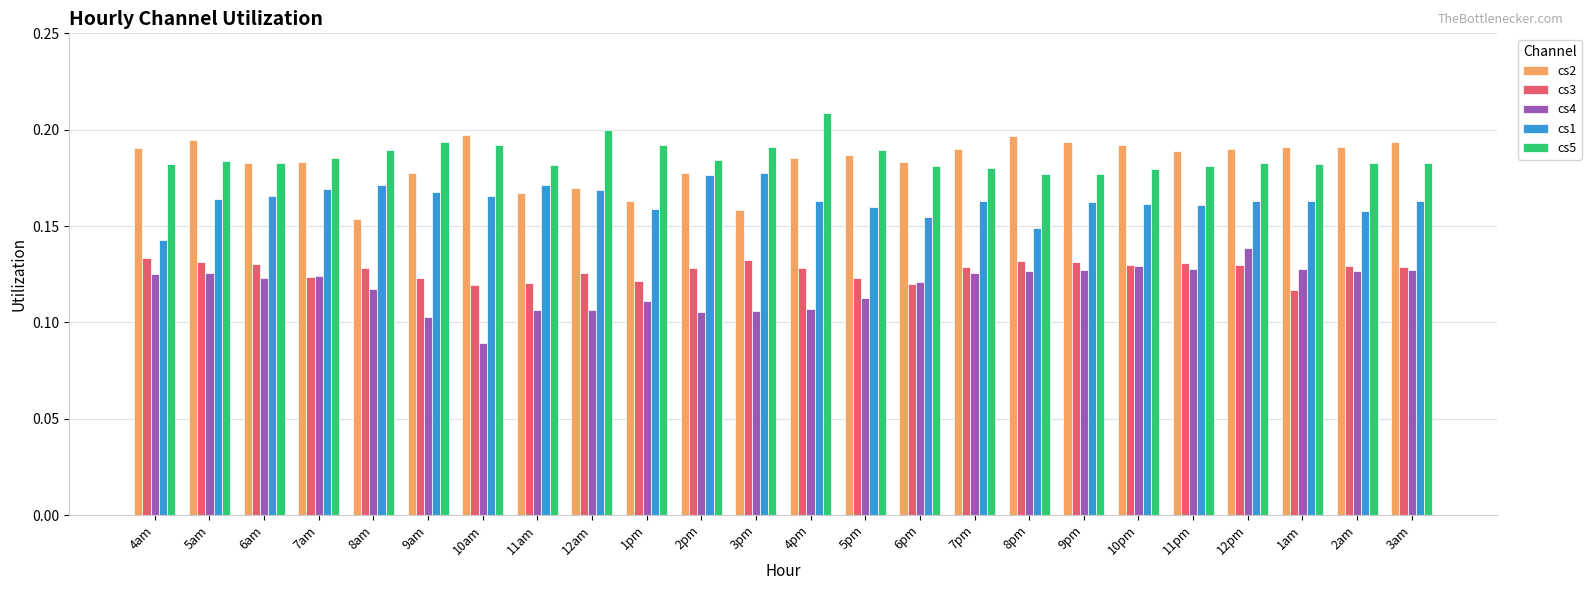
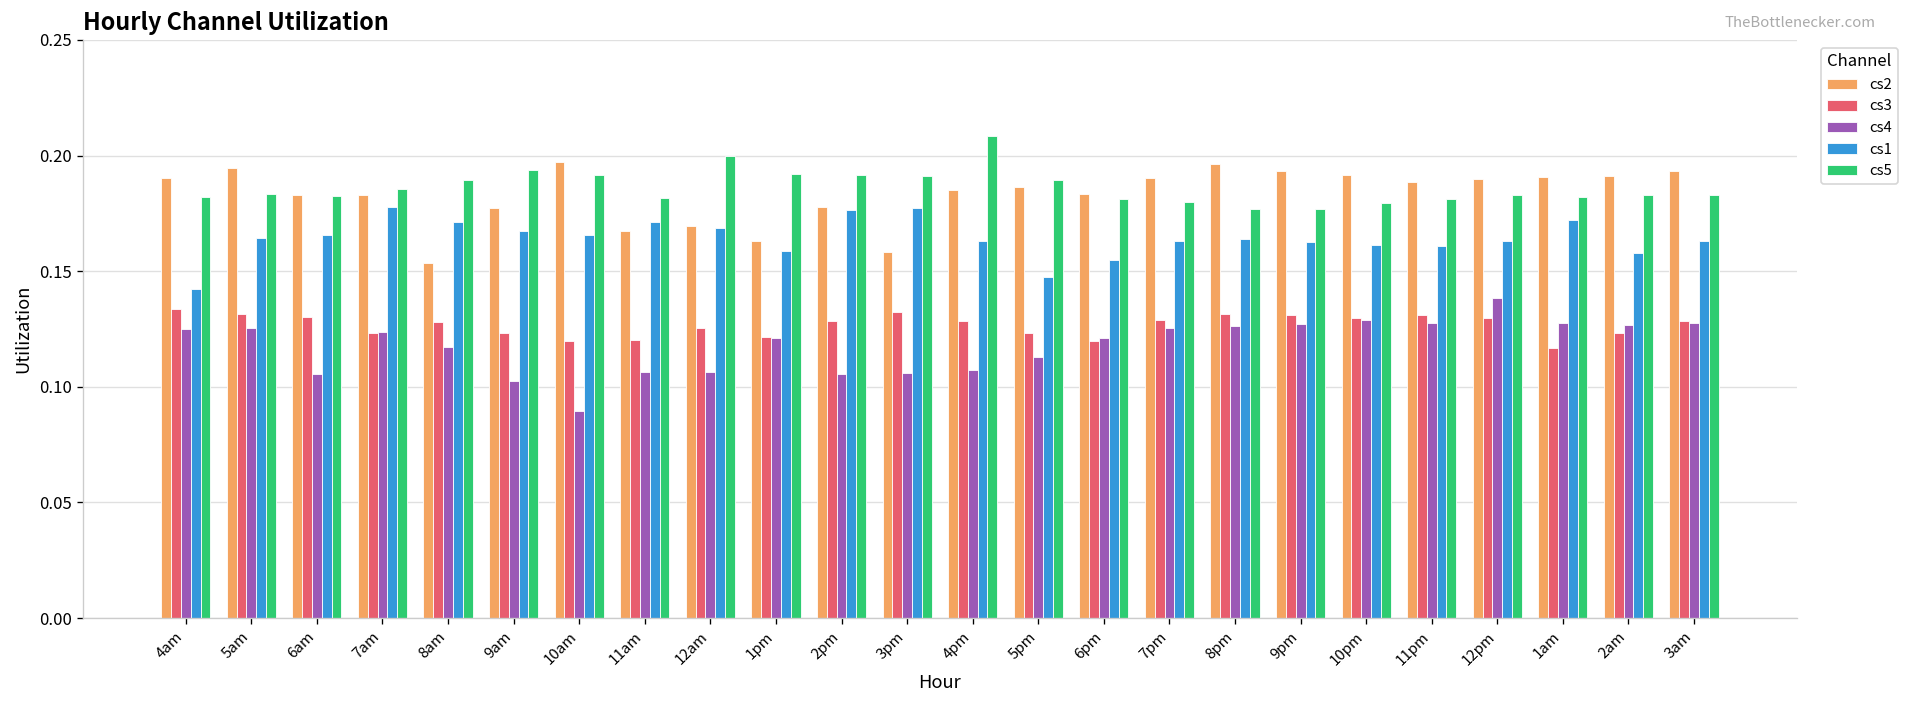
  {
    "cs2": {
      "4am": 0.190,
      "5am": 0.195,
      "6am": 0.183,
      "7am": 0.183,
      "8am": 0.154,
      "9am": 0.178,
      "10am": 0.197,
      "11am": 0.167,
      "12am": 0.170,
      "1pm": 0.163,
      "2pm": 0.178,
      "3pm": 0.158,
      "4pm": 0.185,
      "5pm": 0.187,
      "6pm": 0.183,
      "7pm": 0.190,
      "8pm": 0.197,
      "9pm": 0.194,
      "10pm": 0.192,
      "11pm": 0.189,
      "12pm": 0.190,
      "1am": 0.191,
      "2am": 0.191,
      "3am": 0.193
    },
    "cs3": {
      "4am": 0.134,
      "5am": 0.132,
      "6am": 0.130,
      "7am": 0.123,
      "8am": 0.128,
      "9am": 0.123,
      "10am": 0.120,
      "11am": 0.120,
      "12am": 0.126,
      "1pm": 0.122,
      "2pm": 0.128,
      "3pm": 0.132,
      "4pm": 0.128,
      "5pm": 0.123,
      "6pm": 0.120,
      "7pm": 0.129,
      "8pm": 0.132,
      "9pm": 0.131,
      "10pm": 0.130,
      "11pm": 0.131,
      "12pm": 0.130,
      "1am": 0.117,
-     "2am": 0.129,
+     "2am": 0.123,
      "3am": 0.129
    },
    "cs4": {
      "4am": 0.125,
      "5am": 0.126,
-     "6am": 0.123,
+     "6am": 0.106,
      "7am": 0.124,
      "8am": 0.117,
      "9am": 0.103,
      "10am": 0.090,
      "11am": 0.107,
      "12am": 0.106,
-     "1pm": 0.111,
+     "1pm": 0.121,
      "2pm": 0.105,
      "3pm": 0.106,
      "4pm": 0.107,
      "5pm": 0.113,
      "6pm": 0.121,
      "7pm": 0.126,
      "8pm": 0.126,
      "9pm": 0.127,
      "10pm": 0.129,
      "11pm": 0.128,
      "12pm": 0.139,
      "1am": 0.128,
      "2am": 0.127,
      "3am": 0.127
    },
    "cs1": {
      "4am": 0.143,
      "5am": 0.164,
      "6am": 0.166,
-     "7am": 0.169,
+     "7am": 0.178,
      "8am": 0.171,
      "9am": 0.168,
      "10am": 0.166,
      "11am": 0.171,
      "12am": 0.169,
      "1pm": 0.159,
      "2pm": 0.176,
      "3pm": 0.177,
      "4pm": 0.163,
-     "5pm": 0.160,
+     "5pm": 0.148,
      "6pm": 0.155,
      "7pm": 0.163,
-     "8pm": 0.149,
+     "8pm": 0.164,
      "9pm": 0.163,
      "10pm": 0.161,
      "11pm": 0.161,
      "12pm": 0.163,
-     "1am": 0.163,
+     "1am": 0.172,
      "2am": 0.158,
      "3am": 0.163
    },
    "cs5": {
      "4am": 0.182,
      "5am": 0.184,
      "6am": 0.183,
      "7am": 0.185,
      "8am": 0.189,
      "9am": 0.194,
      "10am": 0.192,
      "11am": 0.182,
      "12am": 0.200,
      "1pm": 0.192,
-     "2pm": 0.185,
+     "2pm": 0.191,
      "3pm": 0.191,
      "4pm": 0.209,
      "5pm": 0.189,
      "6pm": 0.181,
      "7pm": 0.180,
      "8pm": 0.177,
      "9pm": 0.177,
      "10pm": 0.180,
      "11pm": 0.181,
      "12pm": 0.183,
      "1am": 0.182,
      "2am": 0.183,
      "3am": 0.183
    }
  }
